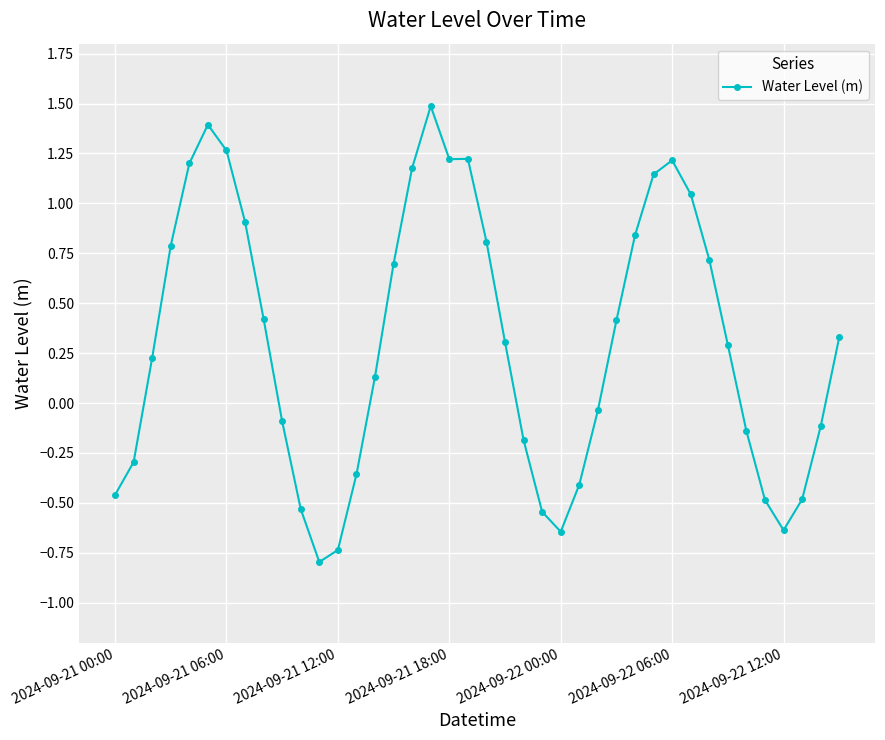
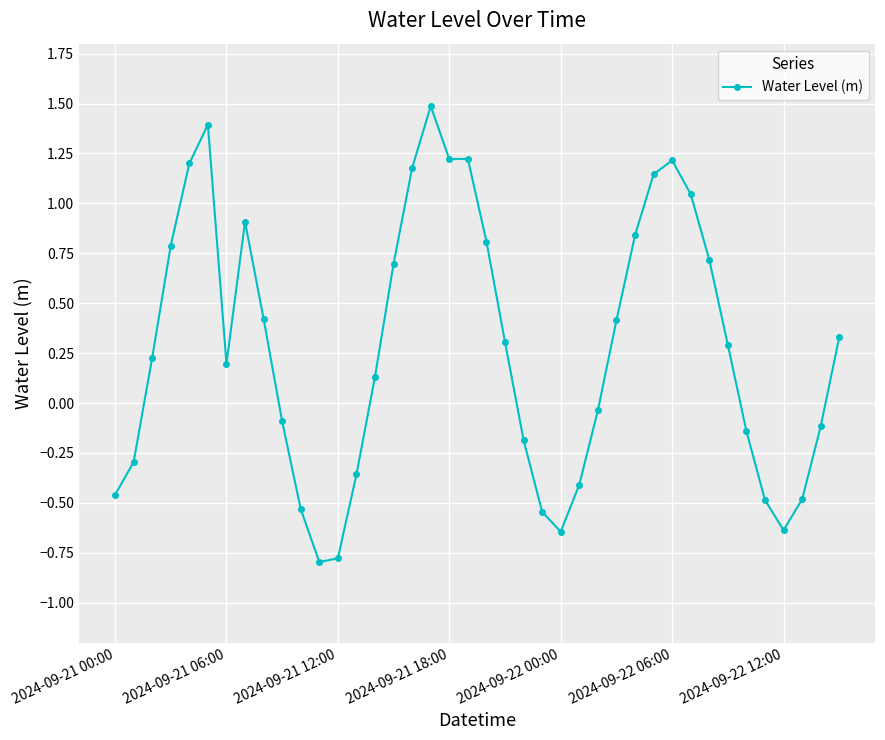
  {
    "2024-09-21 00:00": -0.46,
-   "2024-09-21 06:00": 1.26,
-   "2024-09-21 12:00": -0.74,
+   "2024-09-21 06:00": 0.20,
+   "2024-09-21 12:00": -0.78,
    "2024-09-21 18:00": 1.22,
    "2024-09-22 00:00": -0.64,
    "2024-09-22 06:00": 1.22,
    "2024-09-22 12:00": -0.64
  }
